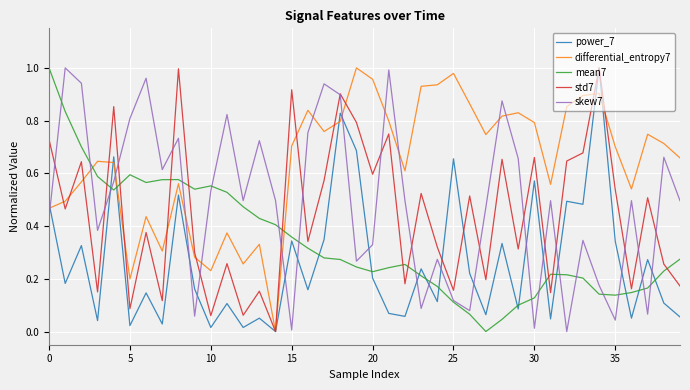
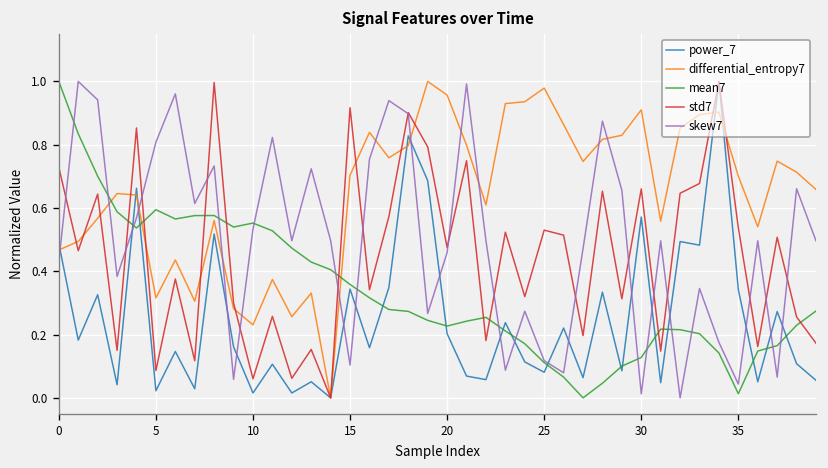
  {
    "power_7": {
      "0": 0.49,
      "5": 0.02,
      "10": 0.02,
      "15": 0.34,
      "20": 0.20,
-     "25": 0.66,
+     "25": 0.08,
      "30": 0.57,
      "35": 0.34
    },
    "differential_entropy7": {
      "0": 0.47,
-     "5": 0.20,
+     "5": 0.32,
      "10": 0.23,
      "15": 0.70,
      "20": 0.96,
      "25": 0.98,
-     "30": 0.79,
+     "30": 0.91,
      "35": 0.70
    },
    "mean7": {
      "0": 1.00,
      "5": 0.59,
      "10": 0.55,
      "15": 0.36,
      "20": 0.23,
      "30": 0.13,
-     "35": 0.14
+     "35": 0.01
    },
    "std7": {
      "0": 0.73,
      "5": 0.09,
      "10": 0.06,
      "15": 0.92,
-     "20": 0.60,
-     "25": 0.16,
+     "20": 0.48,
+     "25": 0.53,
      "30": 0.66,
      "35": 0.54
    },
    "skew7": {
      "0": 0.43,
      "5": 0.81,
      "10": 0.53,
-     "15": 0.01,
-     "20": 0.33,
+     "15": 0.10,
+     "20": 0.46,
      "30": 0.01,
      "35": 0.04
    }
  }
